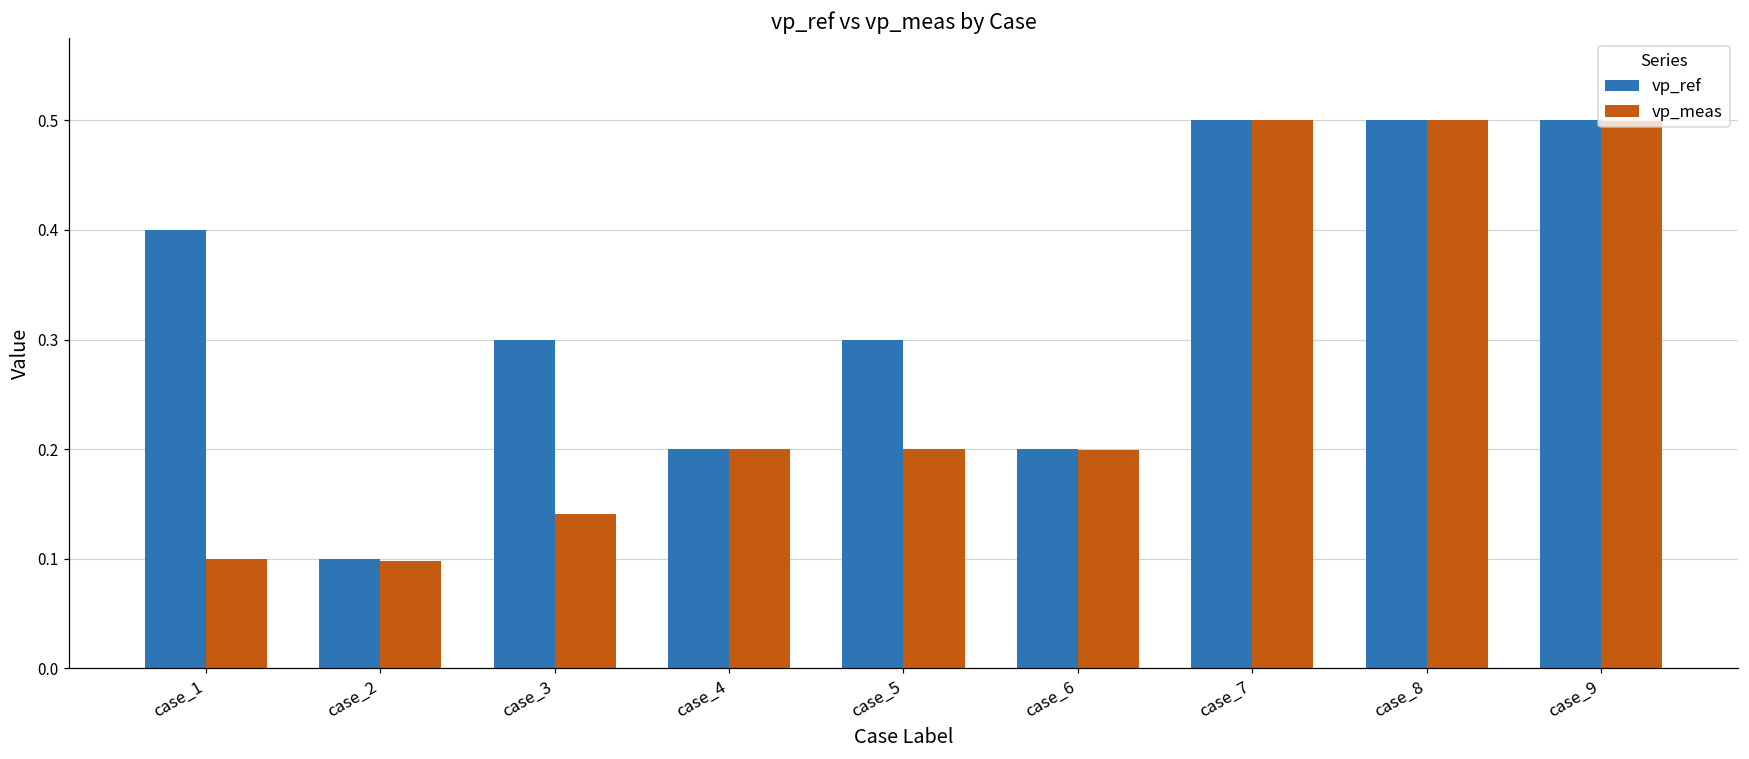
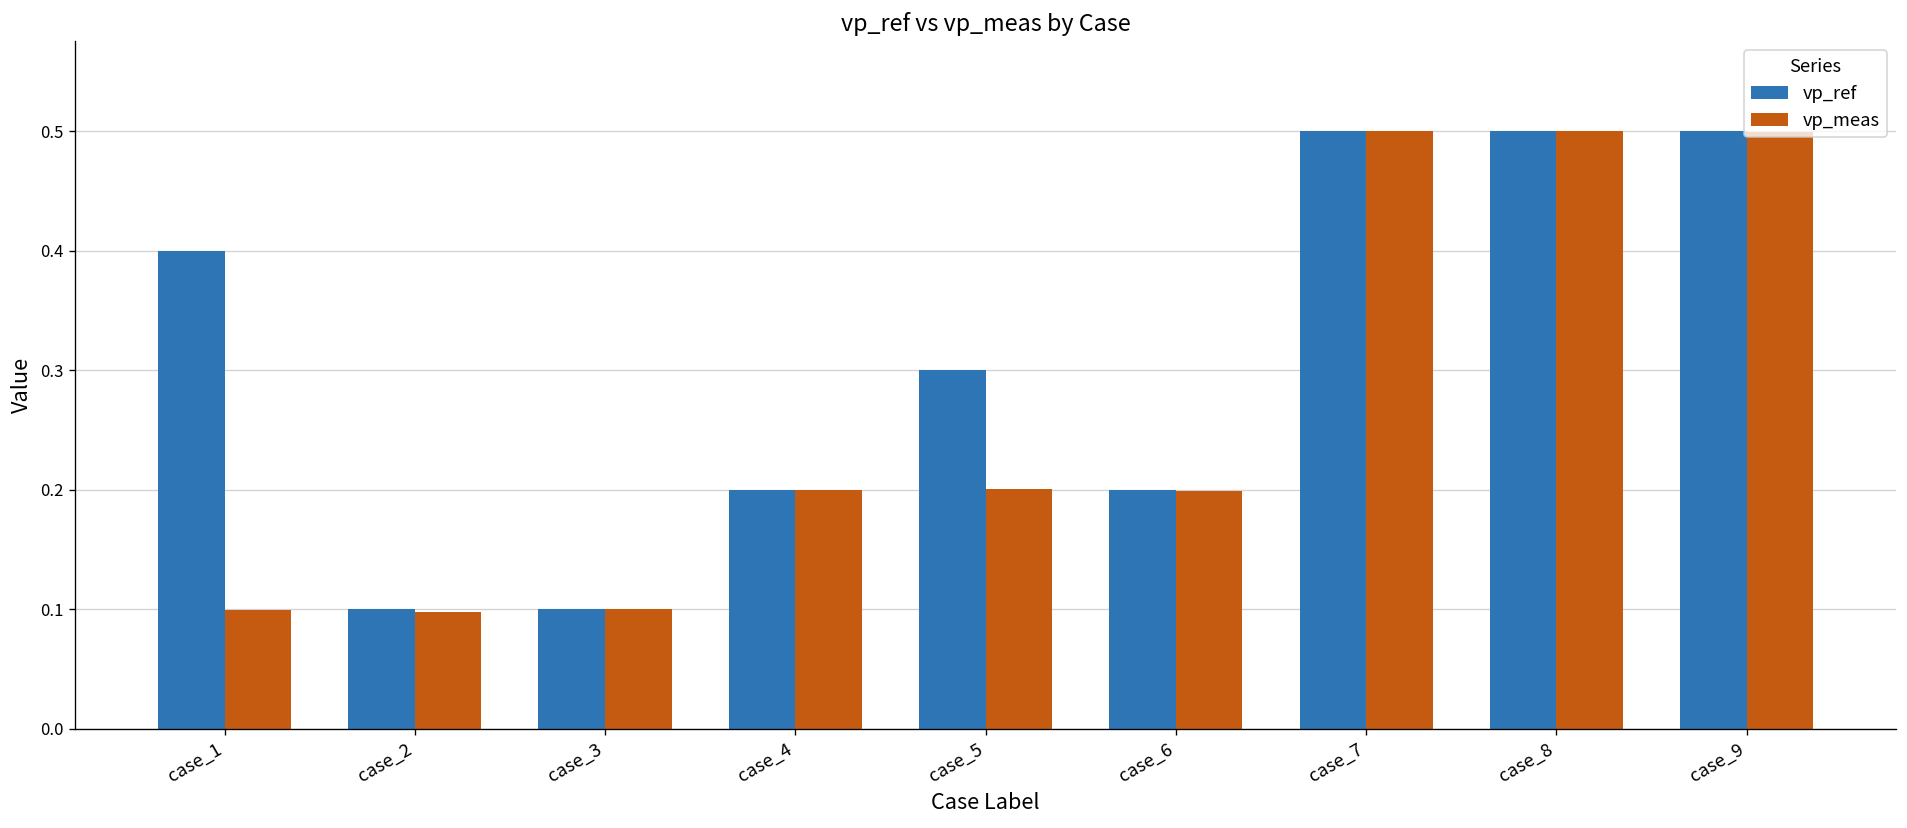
  {
    "vp_ref": {
      "case_1": 0.4,
      "case_2": 0.1,
-     "case_3": 0.3,
+     "case_3": 0.1,
      "case_4": 0.2,
      "case_5": 0.3,
      "case_6": 0.2,
      "case_7": 0.5,
      "case_8": 0.5,
      "case_9": 0.5
    },
    "vp_meas": {
      "case_1": 0.10,
      "case_2": 0.10,
-     "case_3": 0.14,
+     "case_3": 0.10,
      "case_4": 0.20,
      "case_5": 0.20,
      "case_6": 0.20,
      "case_7": 0.50,
      "case_8": 0.50
    }
  }
